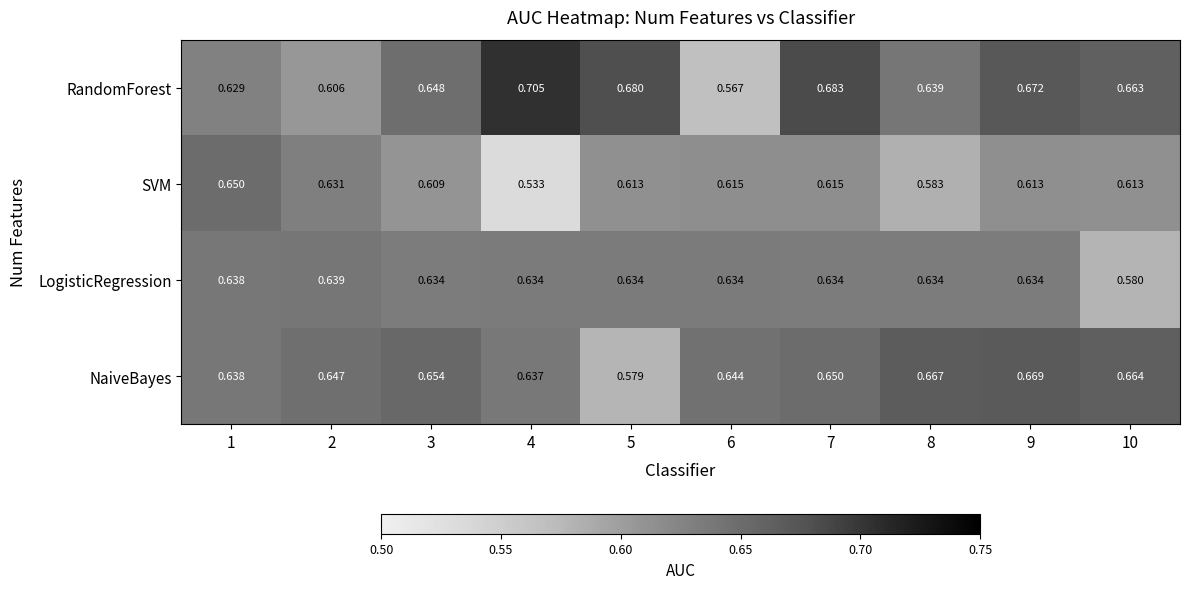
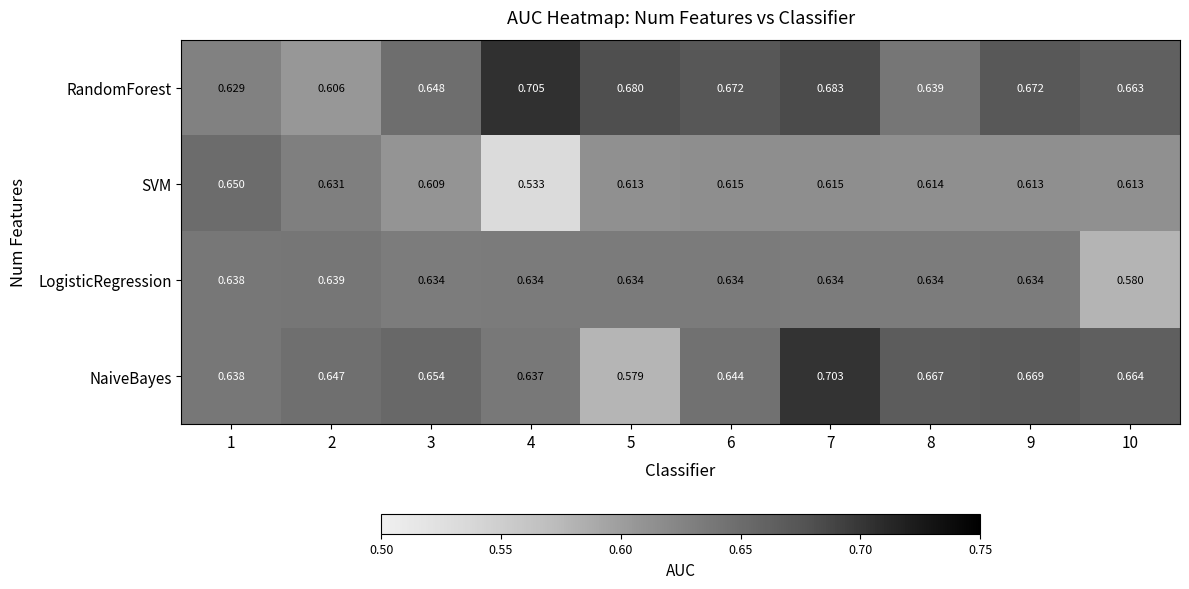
  {
    "RandomForest": {
      "1": 0.629,
      "2": 0.606,
      "3": 0.648,
      "4": 0.705,
      "5": 0.680,
-     "6": 0.567,
+     "6": 0.672,
      "7": 0.683,
      "8": 0.639,
      "9": 0.672,
      "10": 0.663
    },
    "SVM": {
      "1": 0.650,
      "2": 0.631,
      "3": 0.609,
      "4": 0.533,
      "5": 0.613,
      "6": 0.615,
      "7": 0.615,
-     "8": 0.583,
+     "8": 0.614,
      "9": 0.613,
      "10": 0.613
    },
    "LogisticRegression": {
      "1": 0.638,
      "2": 0.639,
      "3": 0.634,
      "4": 0.634,
      "5": 0.634,
      "6": 0.634,
      "7": 0.634,
      "8": 0.634,
      "9": 0.634,
      "10": 0.580
    },
    "NaiveBayes": {
      "1": 0.638,
      "2": 0.647,
      "3": 0.654,
      "4": 0.637,
      "5": 0.579,
      "6": 0.644,
-     "7": 0.650,
+     "7": 0.703,
      "8": 0.667,
      "9": 0.669,
      "10": 0.664
    }
  }
